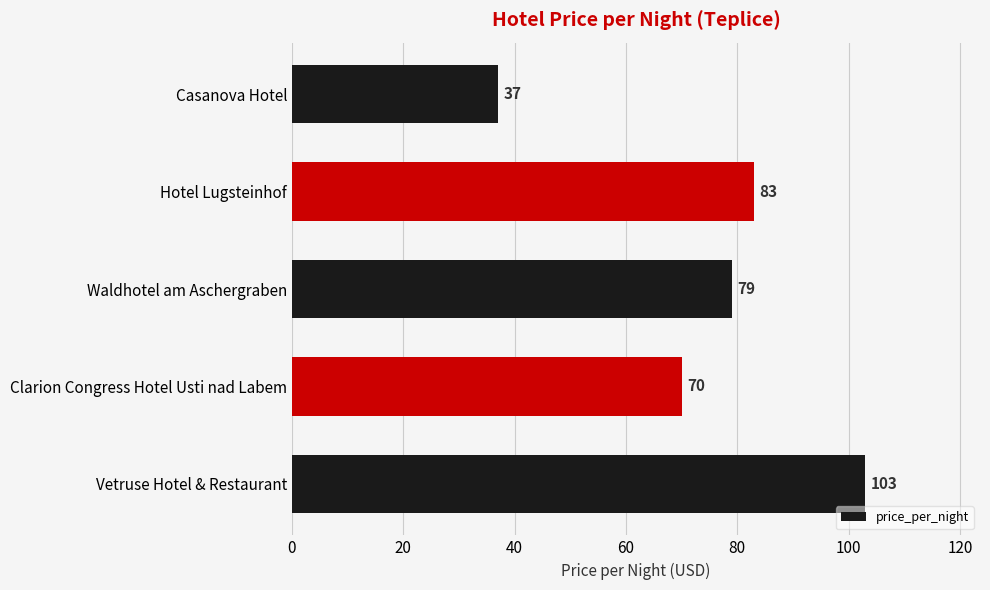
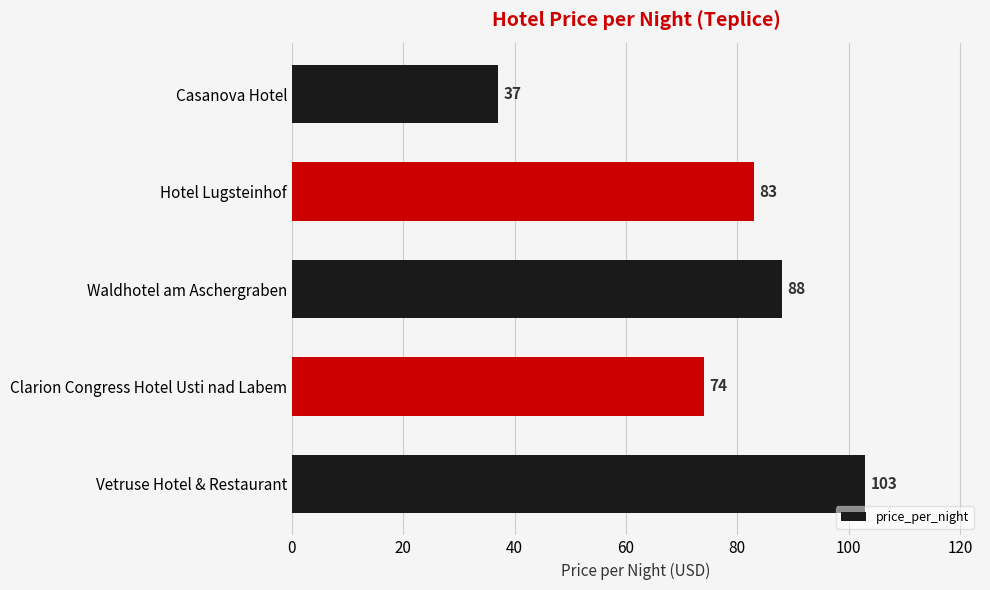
  {
    "Casanova Hotel": 37,
    "Hotel Lugsteinhof": 83,
-   "Waldhotel am Aschergraben": 79,
-   "Clarion Congress Hotel Usti nad Labem": 70,
+   "Waldhotel am Aschergraben": 88,
+   "Clarion Congress Hotel Usti nad Labem": 74,
    "Vetruse Hotel & Restaurant": 103
  }
